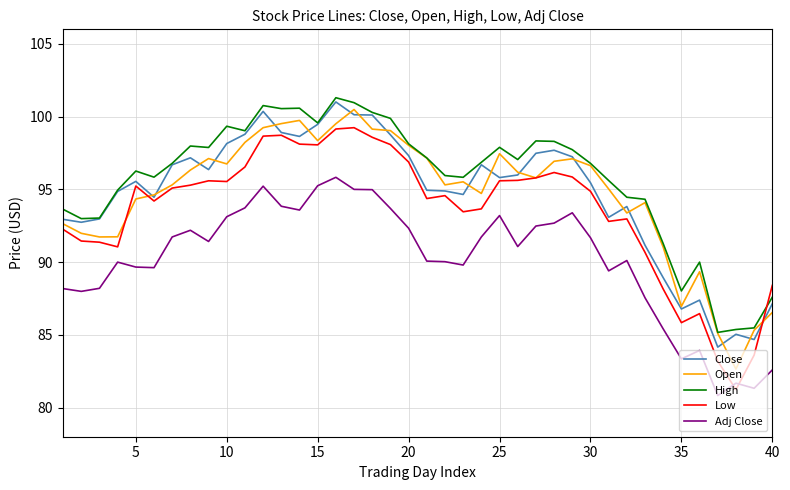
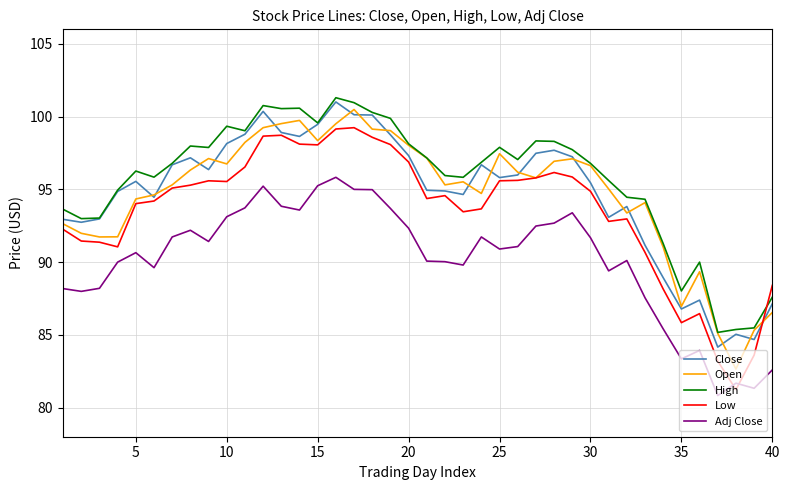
  {
    "Close": {
      "5": 95.6,
      "10": 98.2,
      "20": 97.3,
      "25": 95.8,
      "30": 95.5,
      "35": 86.8,
      "40": 87.1
    },
    "Open": {
      "5": 94.3,
      "10": 96.8,
      "15": 98.4,
      "25": 97.5,
      "35": 87.0,
      "40": 86.5
    },
    "High": {
      "5": 96.3,
      "10": 99.3,
      "25": 97.9,
      "35": 88.0,
      "40": 87.6
    },
    "Low": {
-     "5": 95.2,
+     "5": 94.0,
      "10": 95.5,
      "15": 98.1,
      "20": 96.9,
      "25": 95.6,
      "30": 94.9,
      "35": 85.8,
      "40": 88.4
    },
    "Adj Close": {
-     "5": 89.7,
+     "5": 90.7,
      "10": 93.1,
      "15": 95.3,
      "20": 92.3,
-     "25": 93.2,
+     "25": 90.9,
      "30": 91.7,
      "40": 82.6
    }
  }
